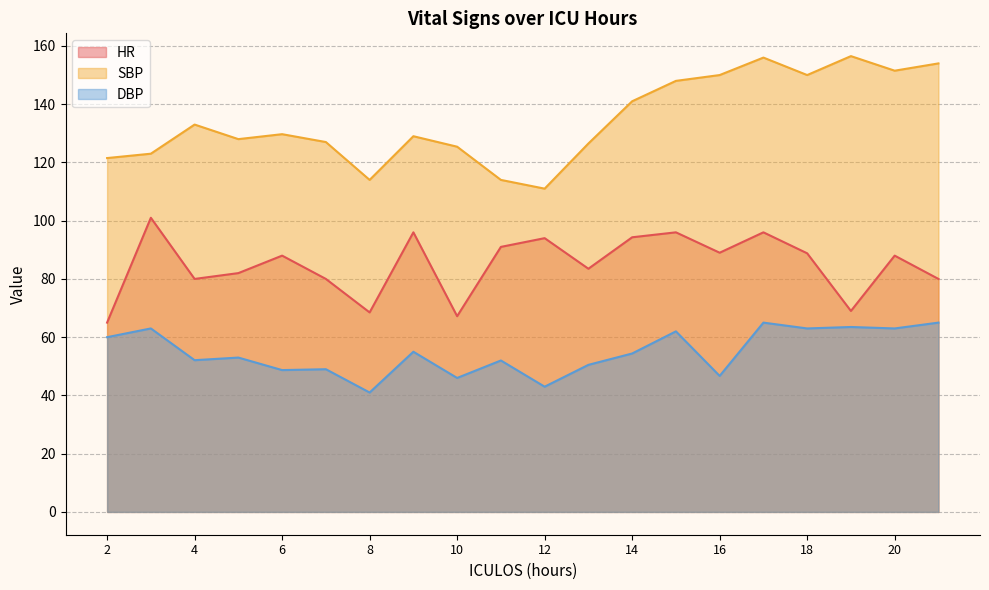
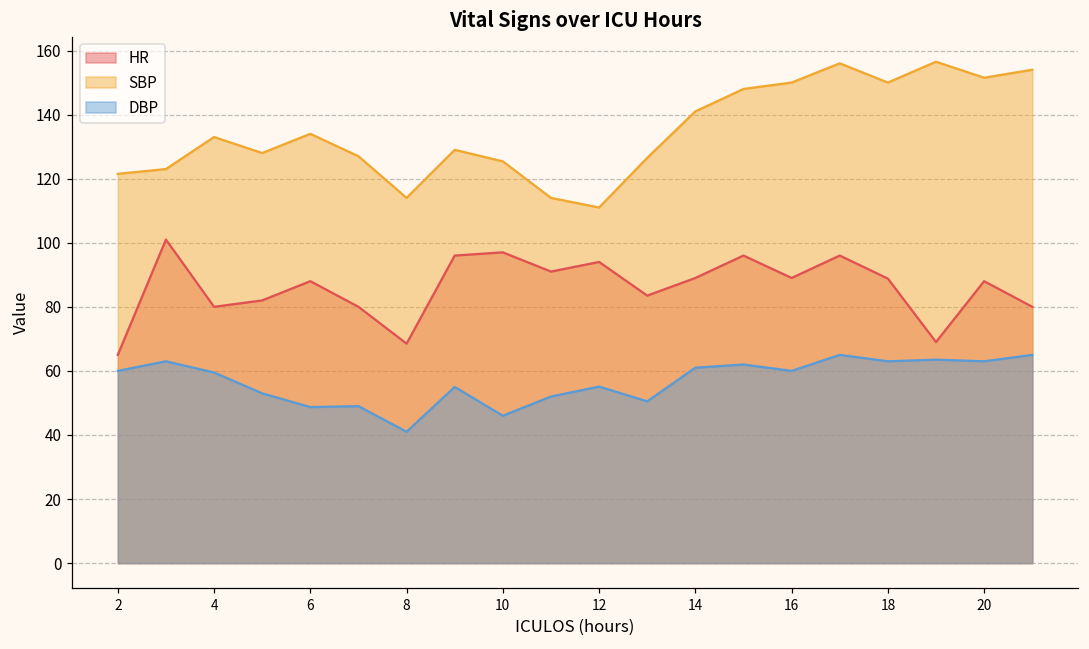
  {
    "HR": {
      "2": 65,
      "4": 80,
      "6": 88,
      "8": 69,
-     "10": 67,
+     "10": 97,
      "12": 94,
-     "14": 94,
+     "14": 89,
      "16": 89,
      "18": 89,
      "20": 88
    },
    "SBP": {
      "2": 122,
      "4": 133,
-     "6": 130,
+     "6": 134,
      "8": 114,
      "10": 125,
      "12": 111,
      "14": 141,
      "16": 150,
      "18": 150,
      "20": 152
    },
    "DBP": {
      "2": 60,
-     "4": 52,
+     "4": 60,
      "6": 49,
      "8": 41,
      "10": 46,
-     "12": 43,
-     "14": 54,
-     "16": 47,
+     "12": 55,
+     "14": 61,
+     "16": 60,
      "18": 63,
      "20": 63
    }
  }
